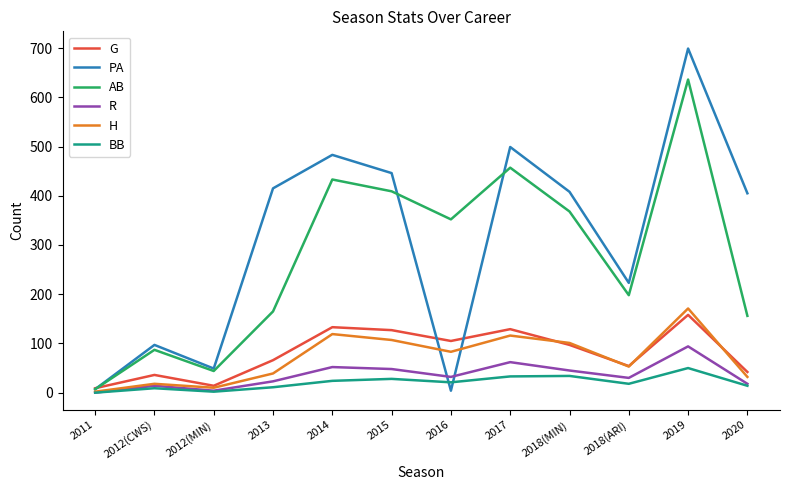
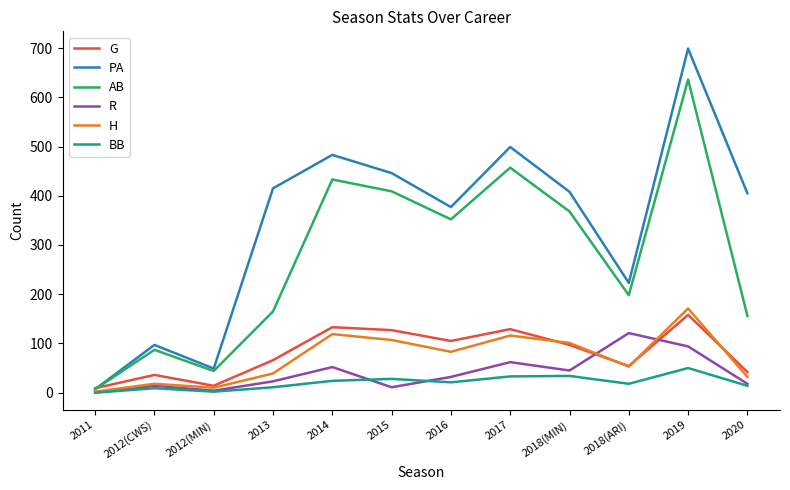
  {
    "PA": {
      "2012(CWS)": 100,
      "2013": 420,
      "2014": 480,
      "2015": 450,
-     "2016": 0,
+     "2016": 380,
      "2017": 500,
      "2018(MIN)": 410,
      "2018(ARI)": 220,
      "2019": 700,
      "2020": 410
    },
    "R": {
      "2013": 20,
      "2014": 50,
-     "2015": 50,
+     "2015": 10,
      "2016": 30,
      "2017": 60,
      "2018(MIN)": 50,
-     "2018(ARI)": 30,
+     "2018(ARI)": 120,
      "2019": 90
    }
  }
